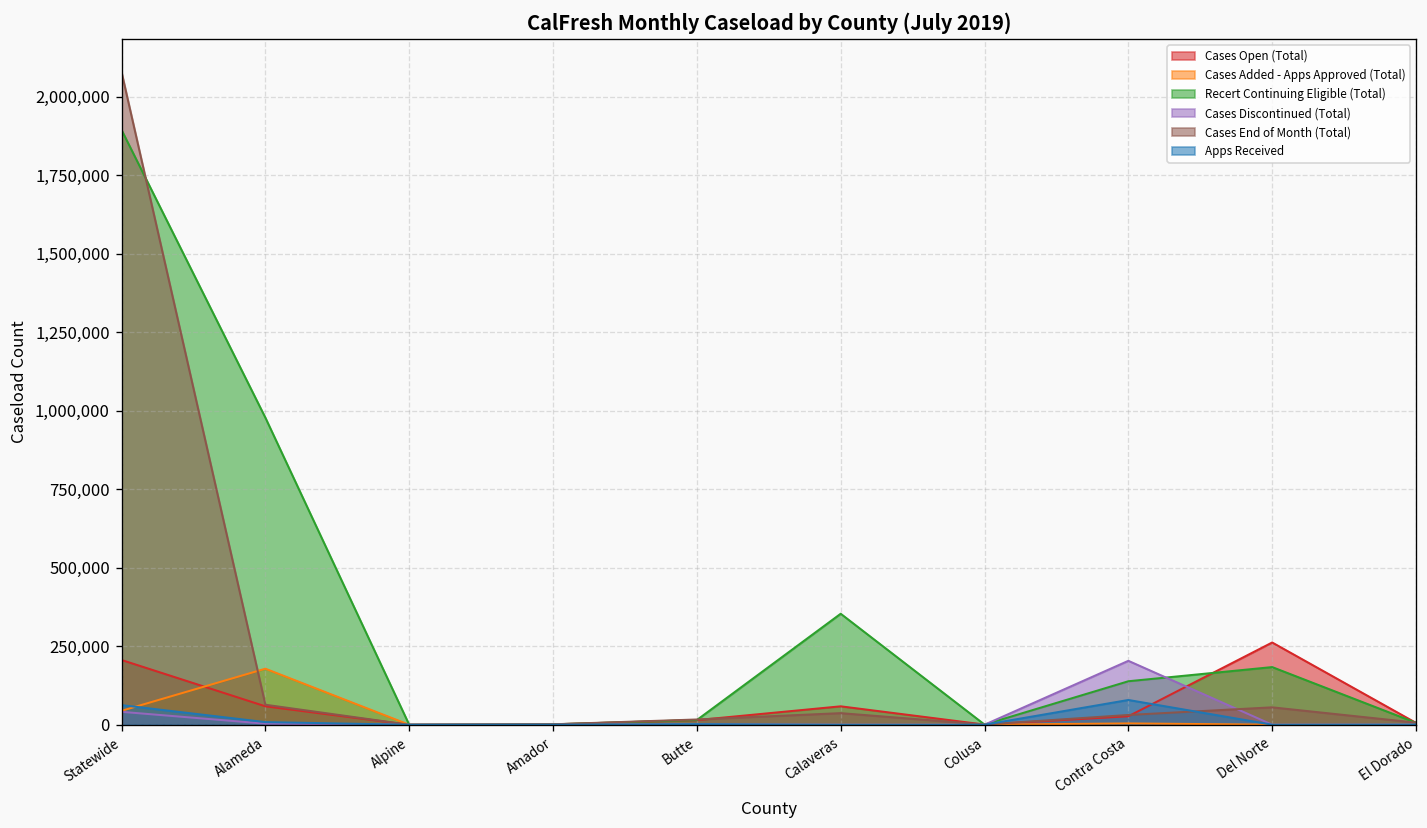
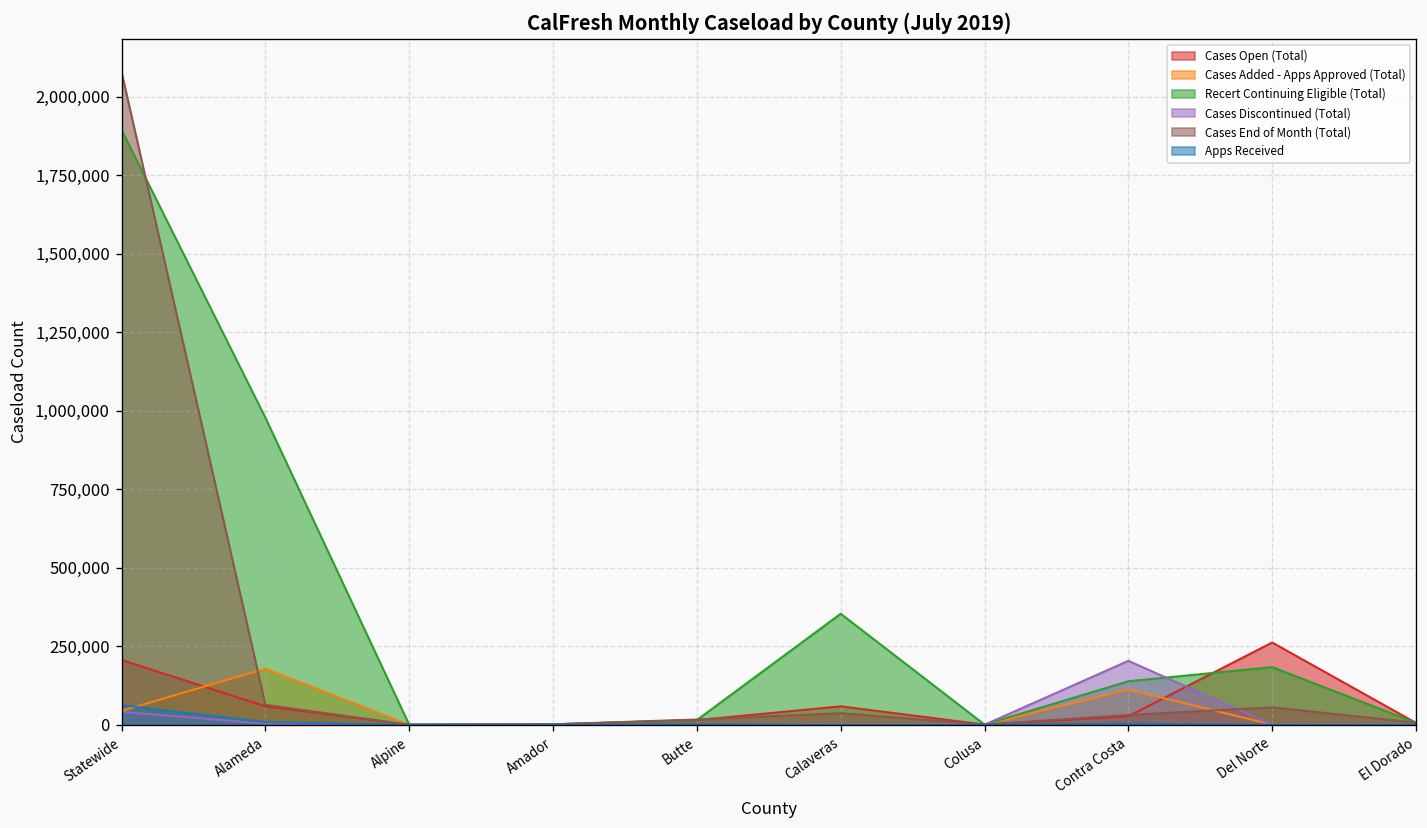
  {
    "Cases Open (Total)": {
      "Statewide": "210,000",
      "Calaveras": "60,000",
      "Del Norte": "260,000"
    },
    "Cases Added - Apps Approved (Total)": {
      "Alameda": "180,000",
-     "Contra Costa": "0"
+     "Contra Costa": "110,000"
    },
    "Recert Continuing Eligible (Total)": {
      "Statewide": "1,890,000",
      "Alameda": "980,000",
      "Calaveras": "350,000",
      "Contra Costa": "140,000",
      "Del Norte": "180,000"
    },
    "Cases Discontinued (Total)": {
      "Contra Costa": "200,000"
    },
    "Cases End of Month (Total)": {
      "Statewide": "2,080,000",
      "Calaveras": "40,000",
      "Del Norte": "60,000"
    },
    "Apps Received": {
      "Statewide": "60,000",
-     "Contra Costa": "80,000"
+     "Contra Costa": "0"
    }
  }
